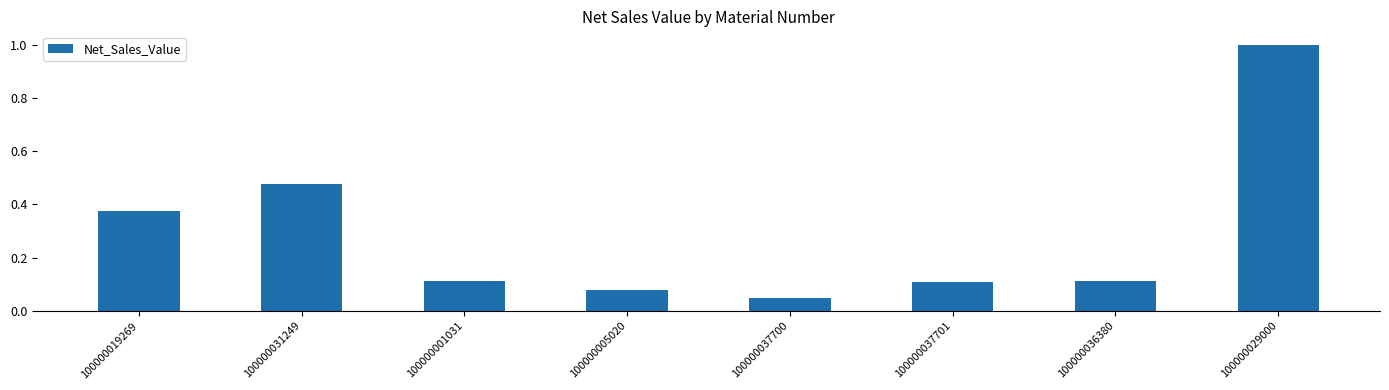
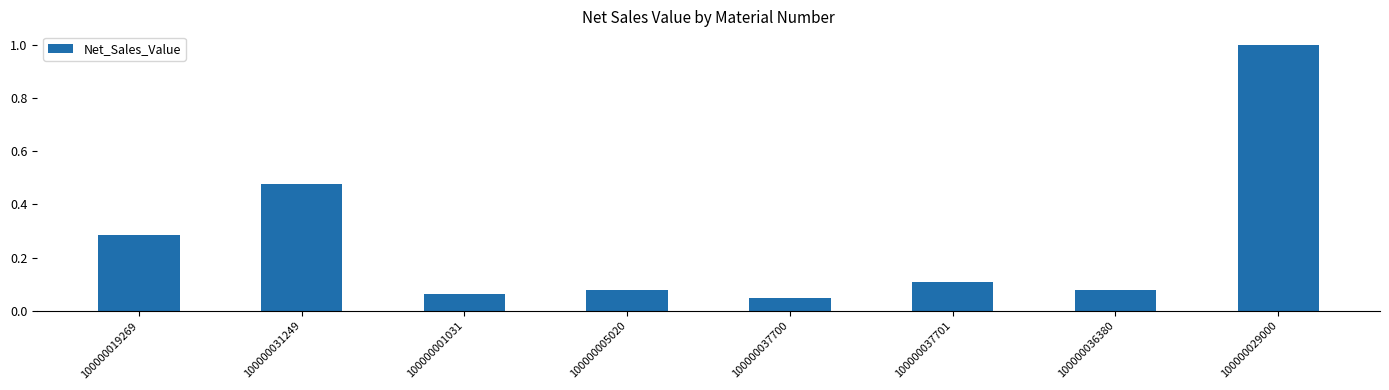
  {
-   "100000019269": 0.38,
+   "100000019269": 0.28,
    "100000031249": 0.48,
-   "100000001031": 0.11,
+   "100000001031": 0.06,
    "100000005020": 0.08,
    "100000037700": 0.05,
    "100000037701": 0.11,
-   "100000036380": 0.11,
+   "100000036380": 0.08,
    "100000029000": 1.00
  }
